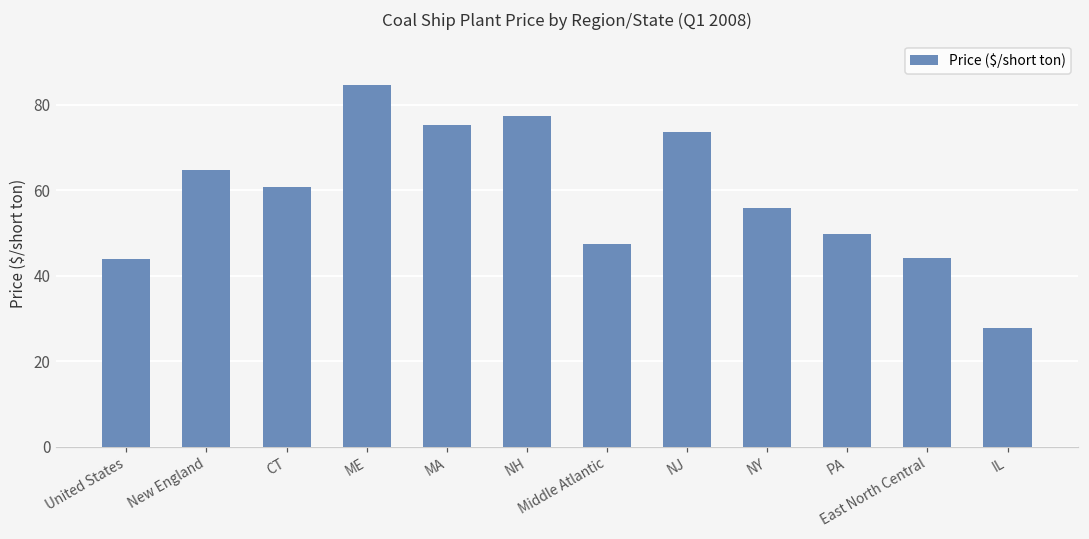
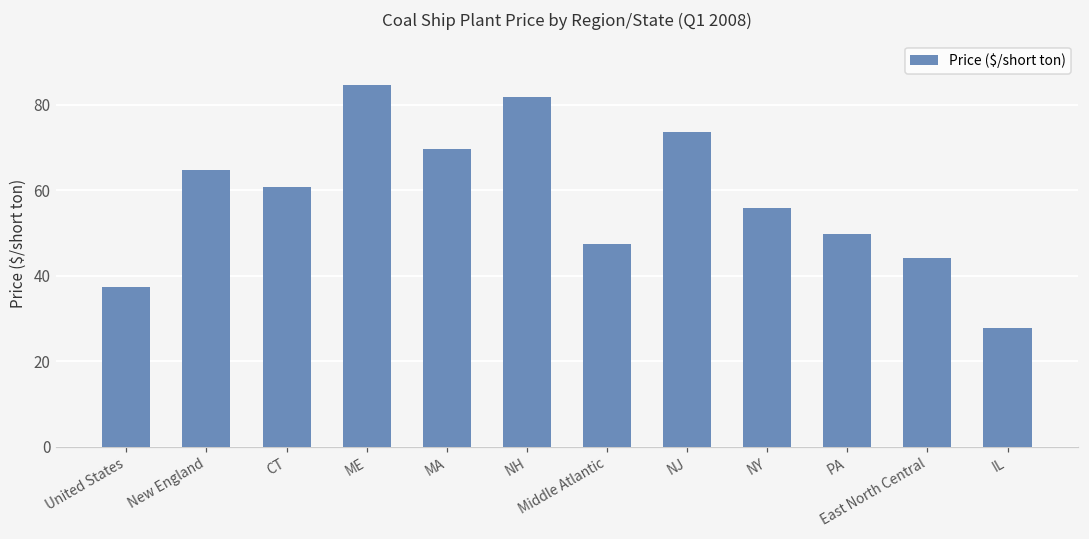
  {
-   "United States": 44,
+   "United States": 37,
    "New England": 65,
    "CT": 61,
    "ME": 85,
-   "MA": 75,
-   "NH": 78,
+   "MA": 70,
+   "NH": 82,
    "Middle Atlantic": 47,
    "NJ": 74,
    "NY": 56,
    "PA": 50,
    "East North Central": 44,
    "IL": 28
  }
